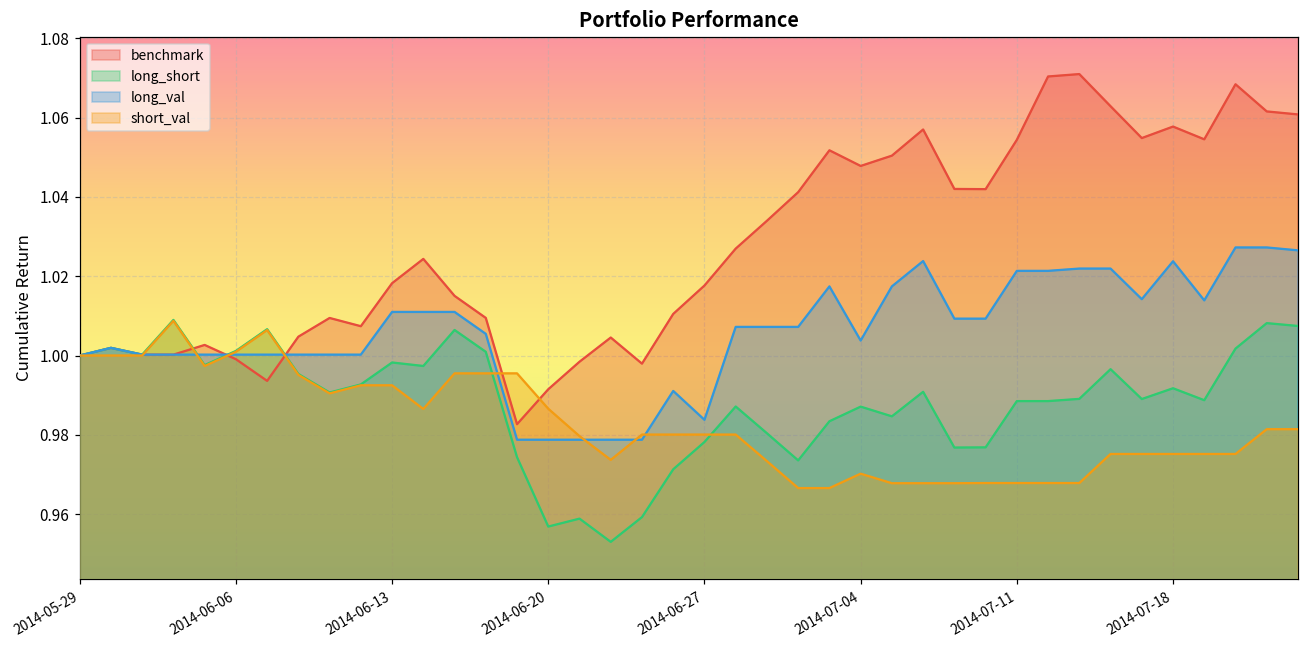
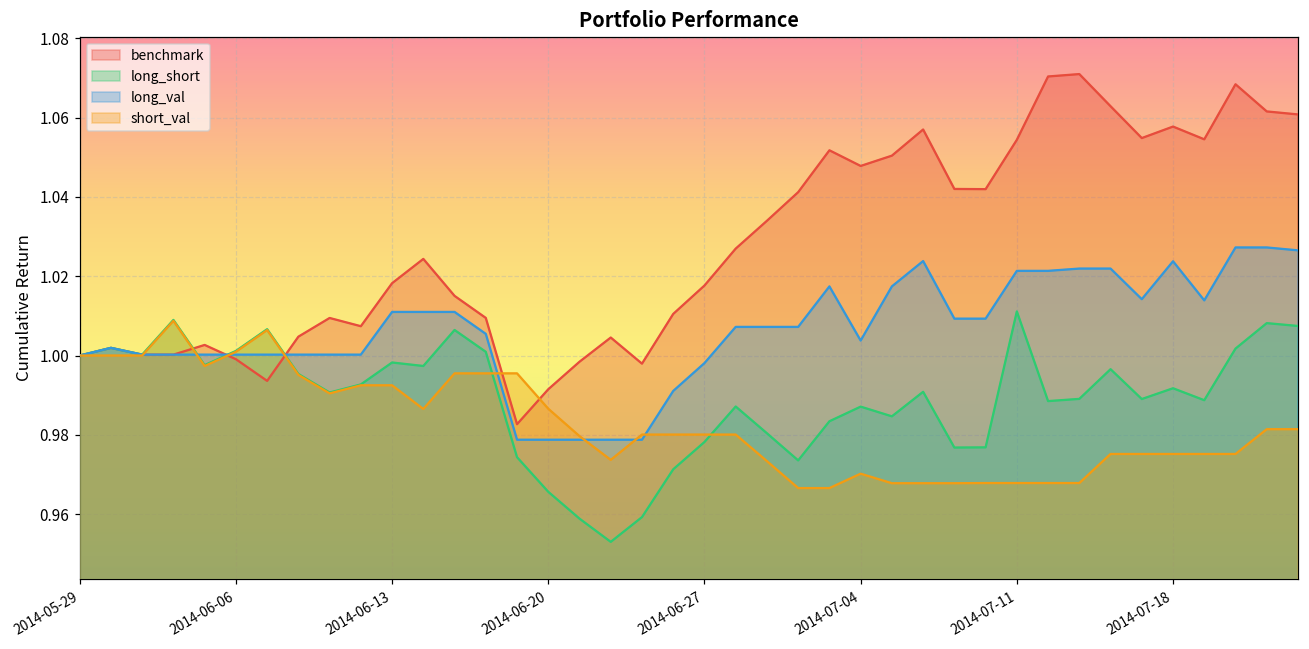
  {
    "long_short": {
      "2014-06-13": 0.998,
-     "2014-06-20": 0.957,
+     "2014-06-20": 0.966,
      "2014-06-27": 0.978,
      "2014-07-04": 0.987,
-     "2014-07-11": 0.989,
+     "2014-07-11": 1.011,
      "2014-07-18": 0.992
    },
    "long_val": {
      "2014-06-06": 1.000,
      "2014-06-13": 1.011,
      "2014-06-20": 0.979,
-     "2014-06-27": 0.984,
+     "2014-06-27": 0.998,
      "2014-07-04": 1.004,
      "2014-07-11": 1.021,
      "2014-07-18": 1.024
    }
  }
